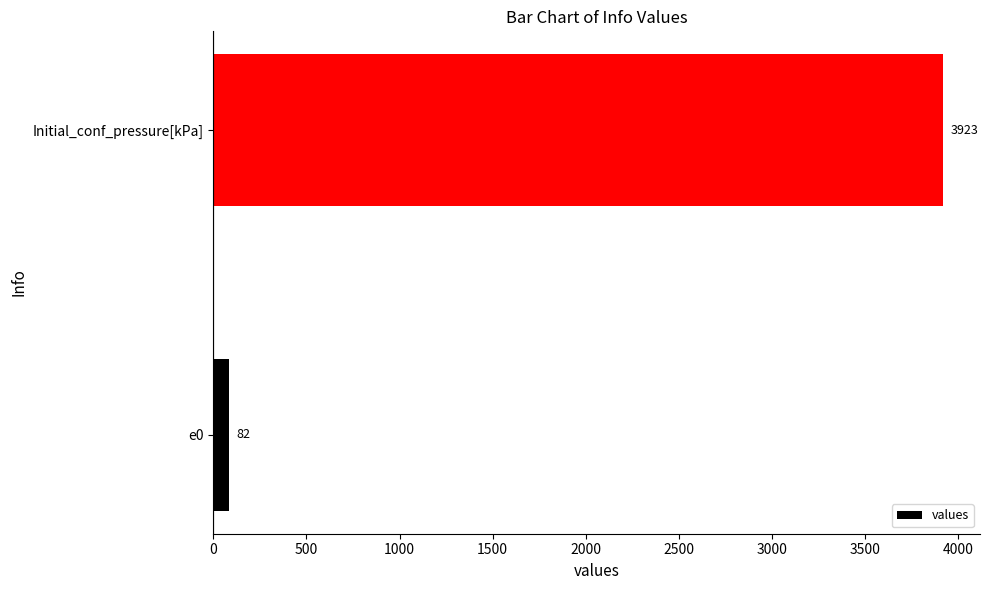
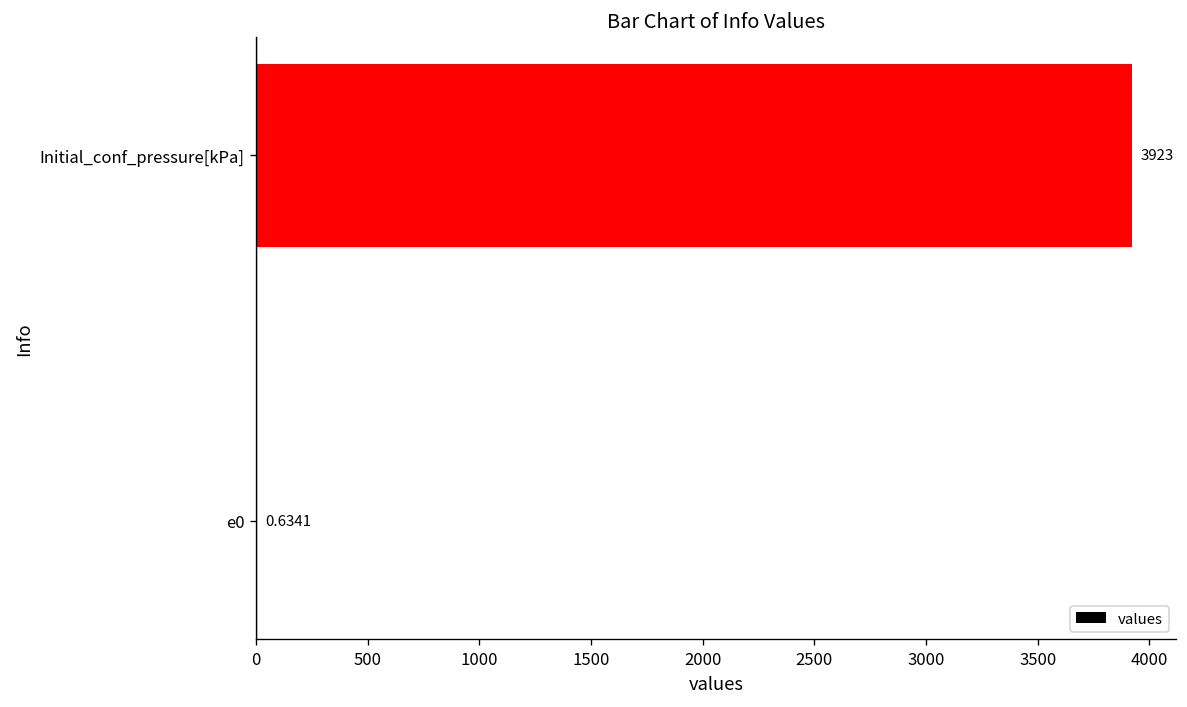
  {
    "Initial_conf_pressure[kPa]": 3923,
-   "e0": 82
+   "e0": 0.6341
  }
